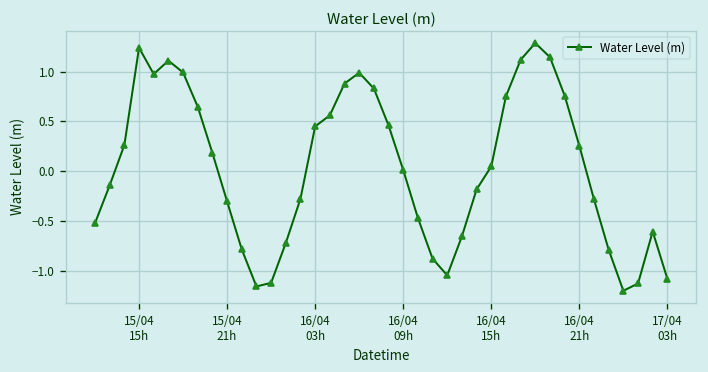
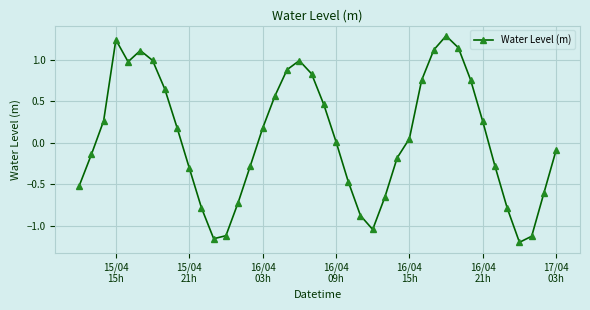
  {
    "15/04 15h": 1.2,
    "15/04 21h": -0.3,
-   "16/04 03h": 0.4,
+   "16/04 03h": 0.2,
    "16/04 09h": 0.0,
    "16/04 15h": 0.0,
    "16/04 21h": 0.3,
-   "17/04 03h": -1.1
+   "17/04 03h": -0.1
  }
